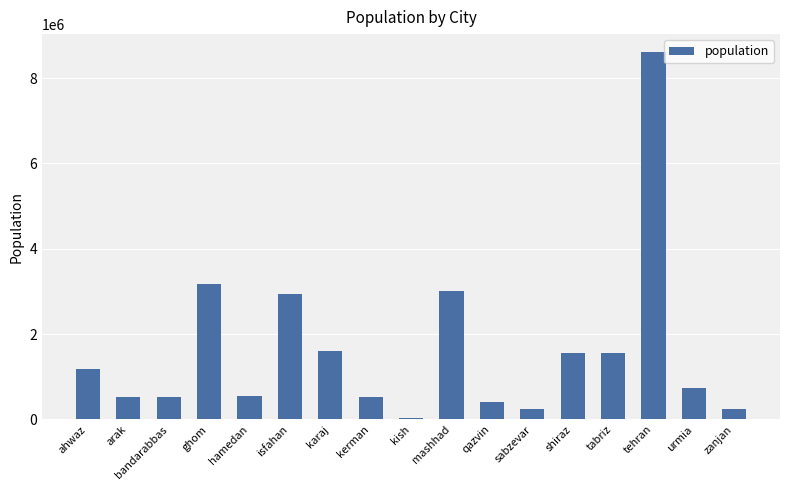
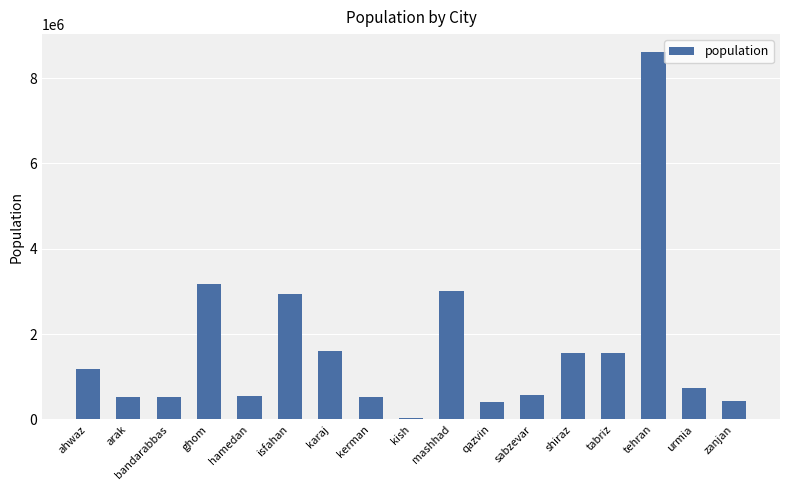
  {
    "ahwaz": 1200000,
    "arak": 500000,
    "bandarabbas": 500000,
    "ghom": 3200000,
    "hamedan": 600000,
    "isfahan": 2900000,
    "karaj": 1600000,
    "kerman": 500000,
    "mashhad": 3000000,
    "qazvin": 400000,
-   "sabzevar": 200000,
+   "sabzevar": 600000,
    "shiraz": 1600000,
    "tabriz": 1600000,
    "tehran": 8600000,
    "urmia": 700000,
-   "zanjan": 200000
+   "zanjan": 400000
  }
